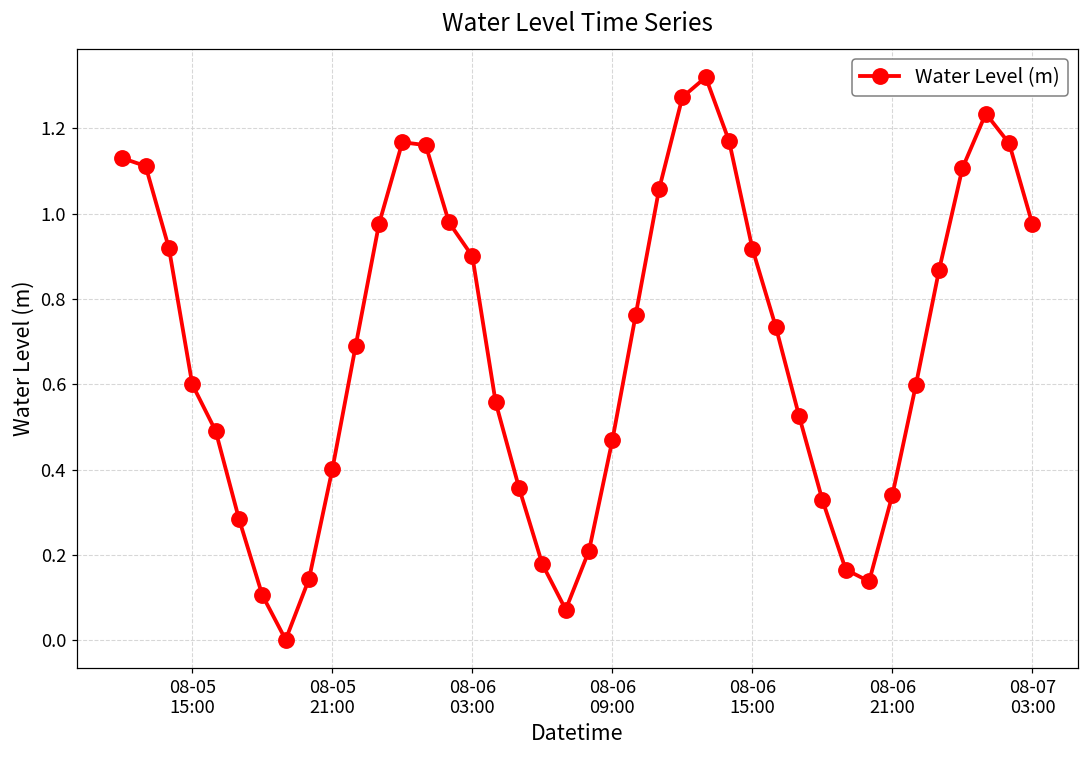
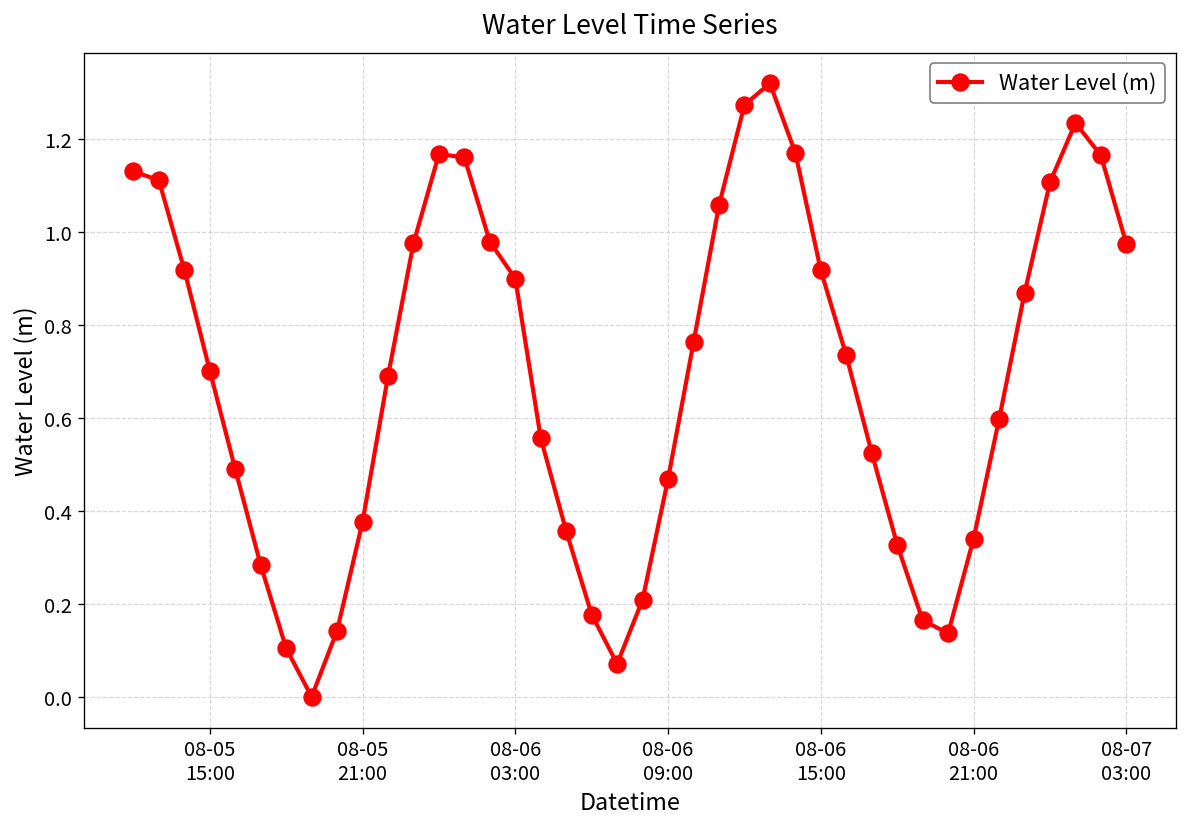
  {
-   "08-05 15:00": 0.60,
-   "08-05 21:00": 0.40,
+   "08-05 15:00": 0.70,
+   "08-05 21:00": 0.38,
    "08-06 03:00": 0.90,
    "08-06 09:00": 0.47,
    "08-06 15:00": 0.92,
    "08-06 21:00": 0.34,
    "08-07 03:00": 0.97
  }
